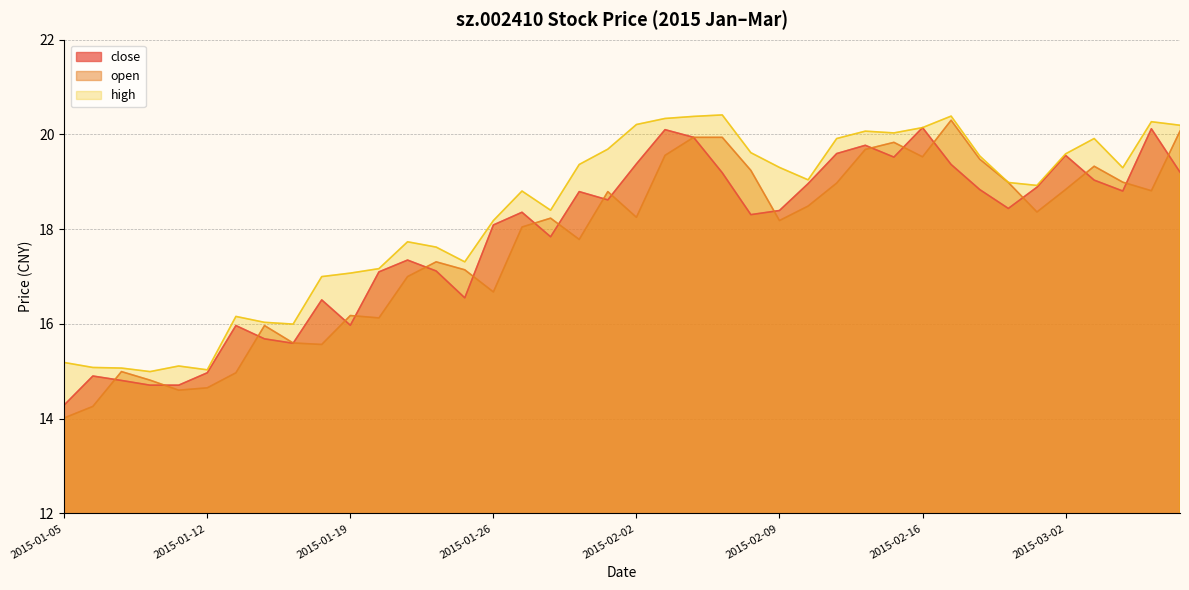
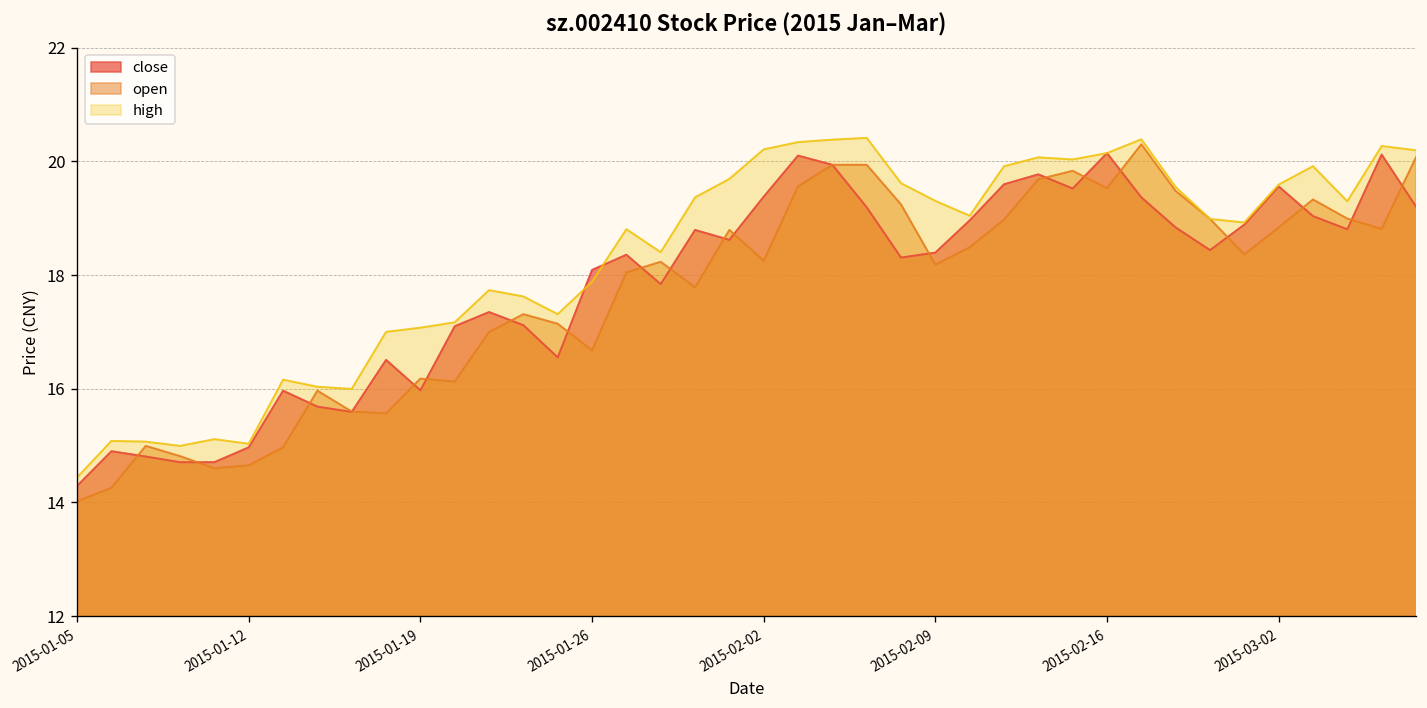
  {
    "high": {
-     "2015-01-05": 15.2,
+     "2015-01-05": 14.4,
      "2015-01-12": 15.0,
      "2015-01-19": 17.1,
-     "2015-01-26": 18.2,
+     "2015-01-26": 17.9,
      "2015-02-02": 20.2,
      "2015-02-09": 19.3
    }
  }
